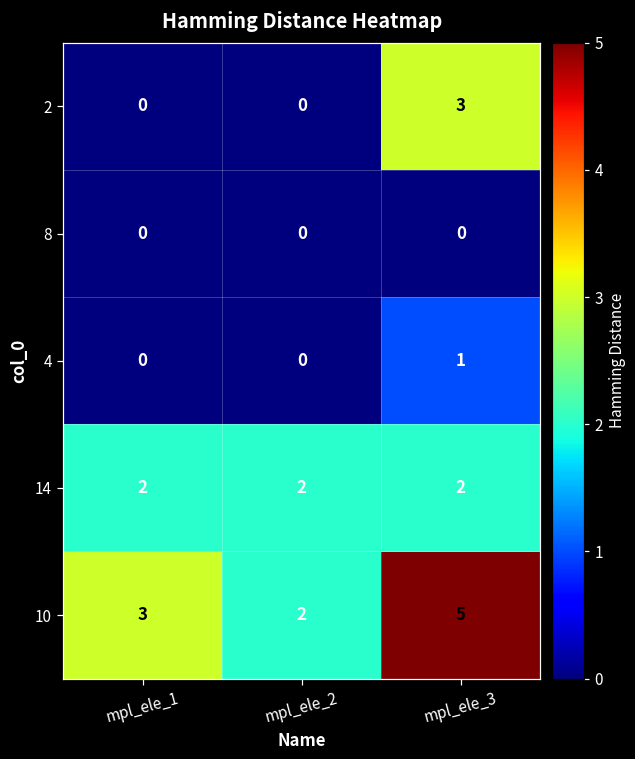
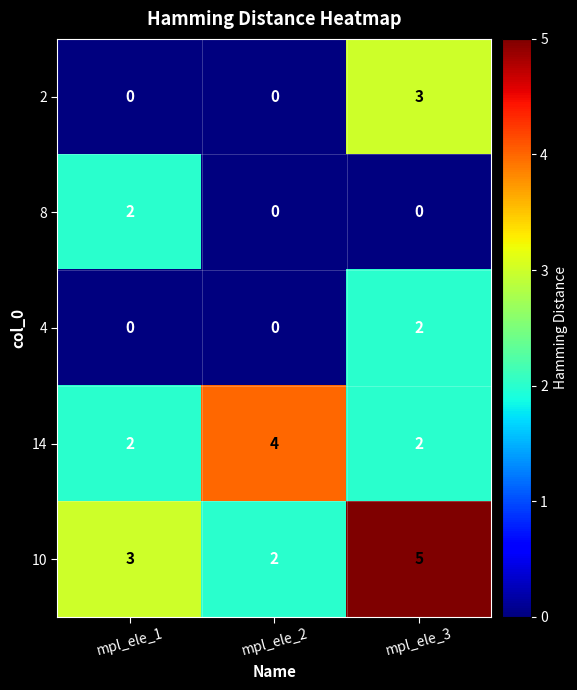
  {
    "2": {
      "mpl_ele_1": 0,
      "mpl_ele_2": 0,
      "mpl_ele_3": 3
    },
    "8": {
-     "mpl_ele_1": 0,
+     "mpl_ele_1": 2,
      "mpl_ele_2": 0,
      "mpl_ele_3": 0
    },
    "4": {
      "mpl_ele_1": 0,
      "mpl_ele_2": 0,
-     "mpl_ele_3": 1
+     "mpl_ele_3": 2
    },
    "14": {
      "mpl_ele_1": 2,
-     "mpl_ele_2": 2,
+     "mpl_ele_2": 4,
      "mpl_ele_3": 2
    },
    "10": {
      "mpl_ele_1": 3,
      "mpl_ele_2": 2,
      "mpl_ele_3": 5
    }
  }
